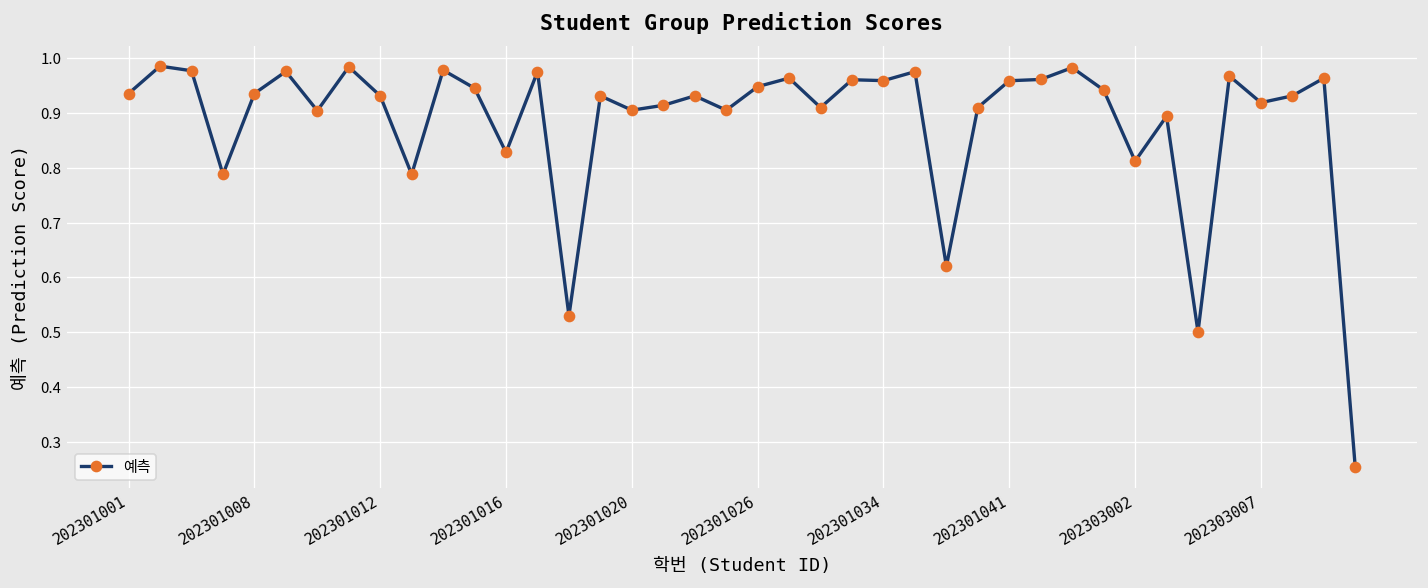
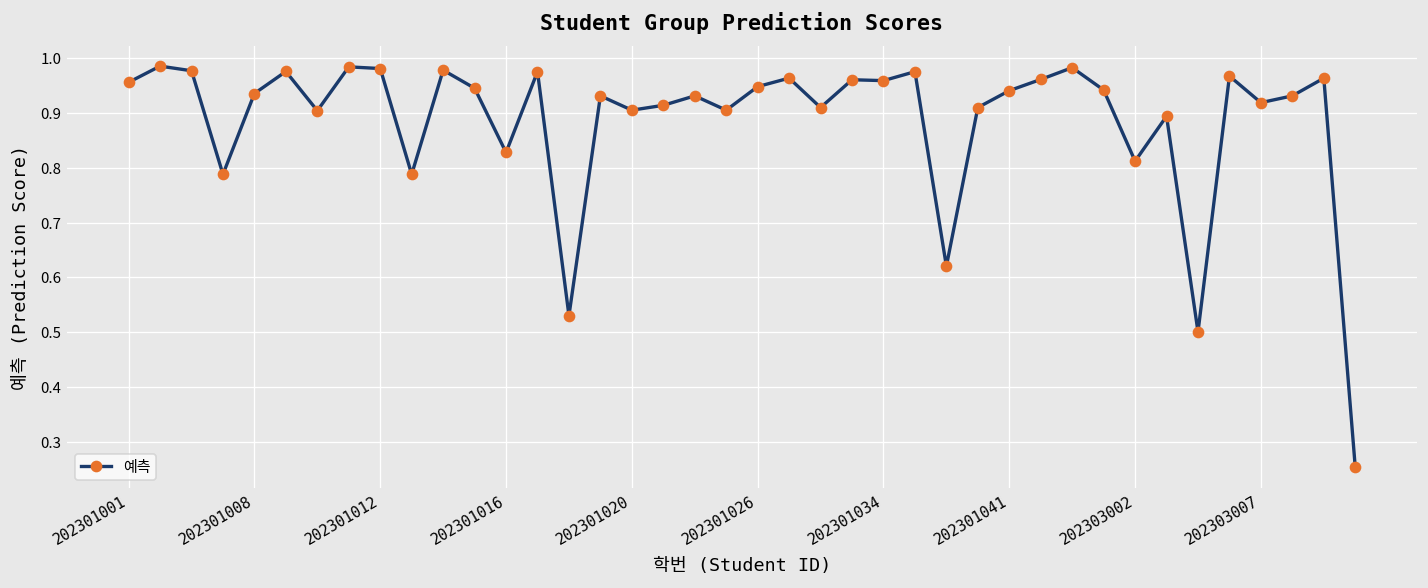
  {
-   "202301001": 0.94,
+   "202301001": 0.96,
    "202301008": 0.94,
-   "202301012": 0.93,
+   "202301012": 0.98,
    "202301016": 0.83,
    "202301020": 0.91,
    "202301026": 0.95,
    "202301034": 0.96,
-   "202301041": 0.96,
+   "202301041": 0.94,
    "202303002": 0.81,
    "202303007": 0.92
  }
